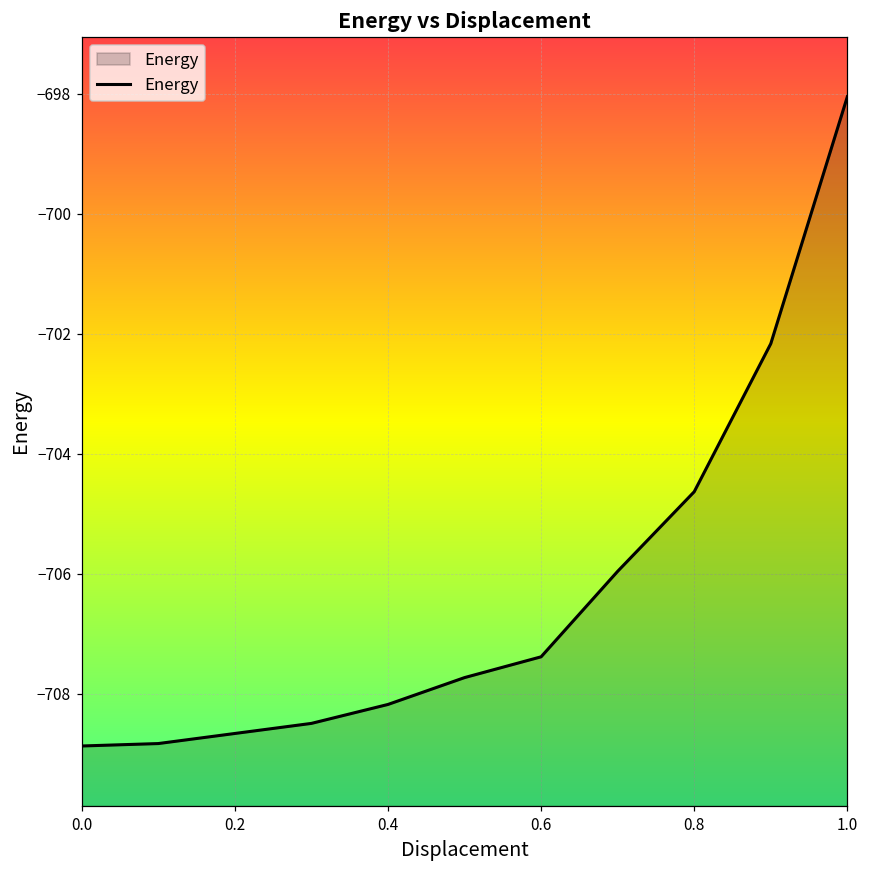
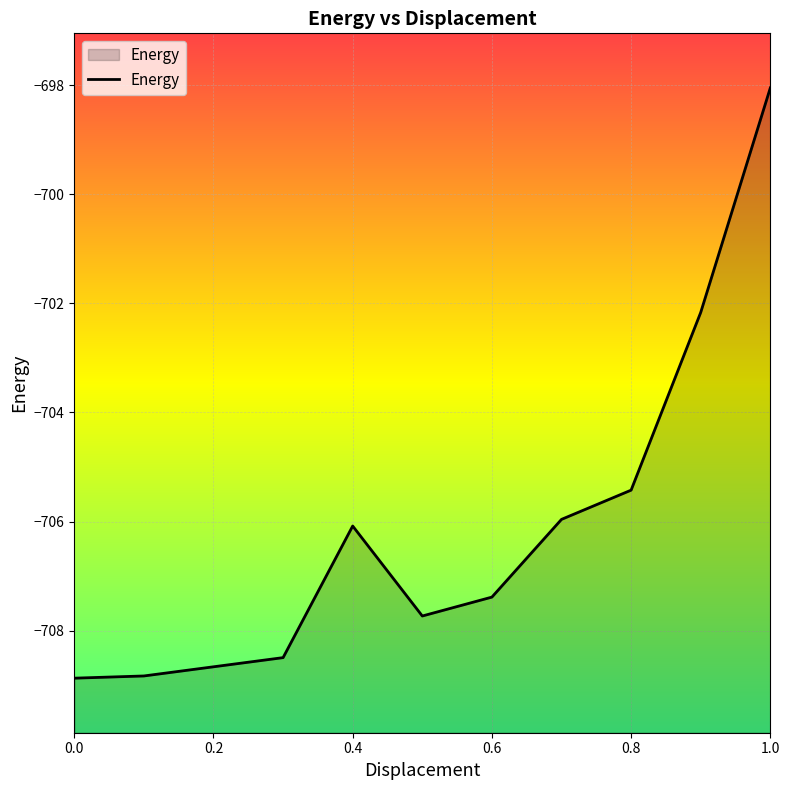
  {
    "0.0": -708.9,
-   "0.4": -708.2,
+   "0.4": -706.1,
    "0.6": -707.4,
-   "0.8": -704.6,
+   "0.8": -705.4,
    "1.0": -698.1
  }
